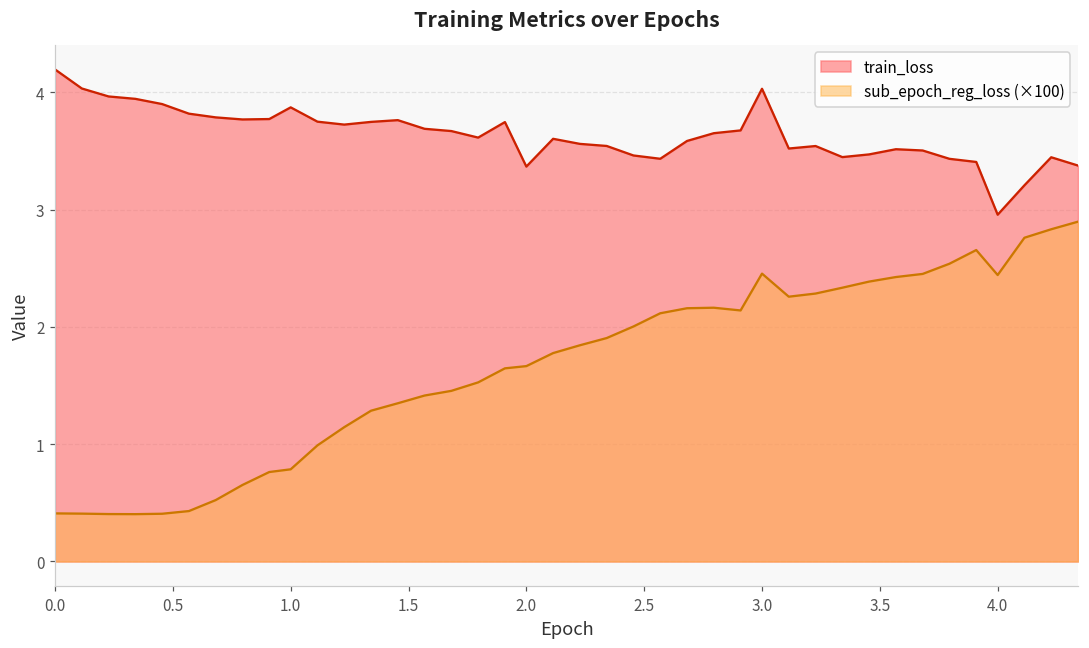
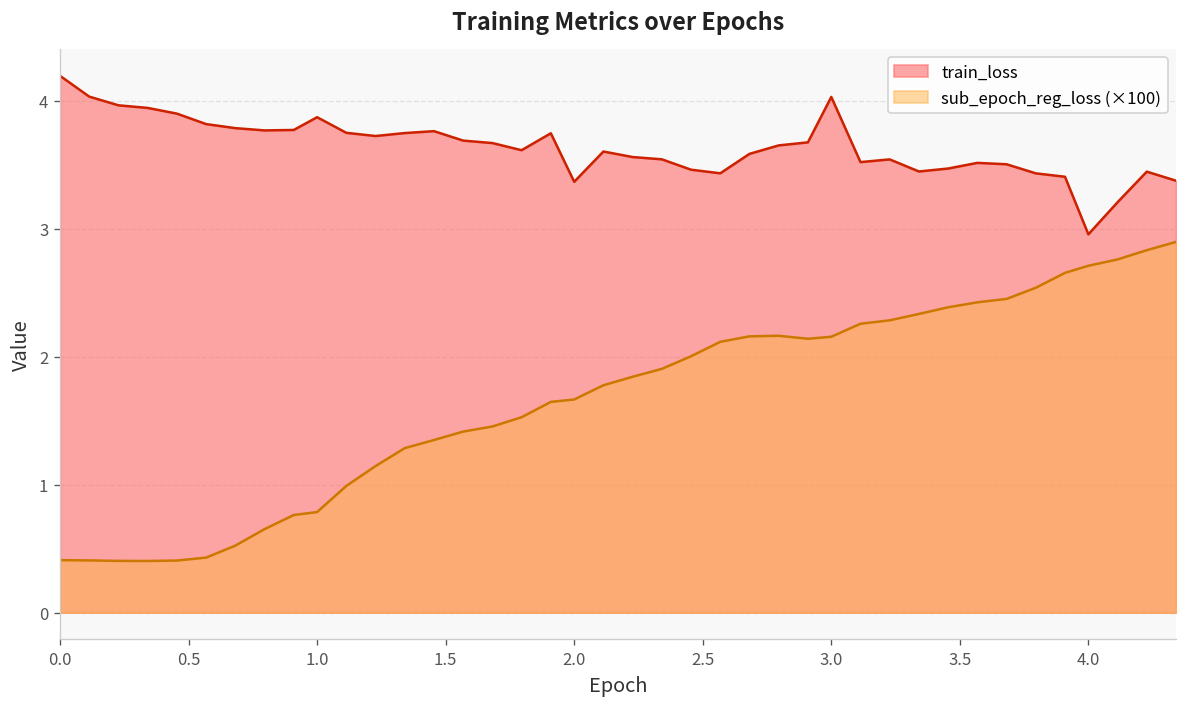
  {
    "train_loss": {
      "0.0": 4.20,
      "1.0": 3.87,
      "2.0": 3.37,
      "3.0": 4.03,
      "4.0": 2.96
    },
    "sub_epoch_reg_loss (×100)": {
      "0.0": 0.41,
      "1.0": 0.79,
      "2.0": 1.67,
-     "3.0": 2.46,
-     "4.0": 2.44
+     "3.0": 2.16,
+     "4.0": 2.71
    }
  }
